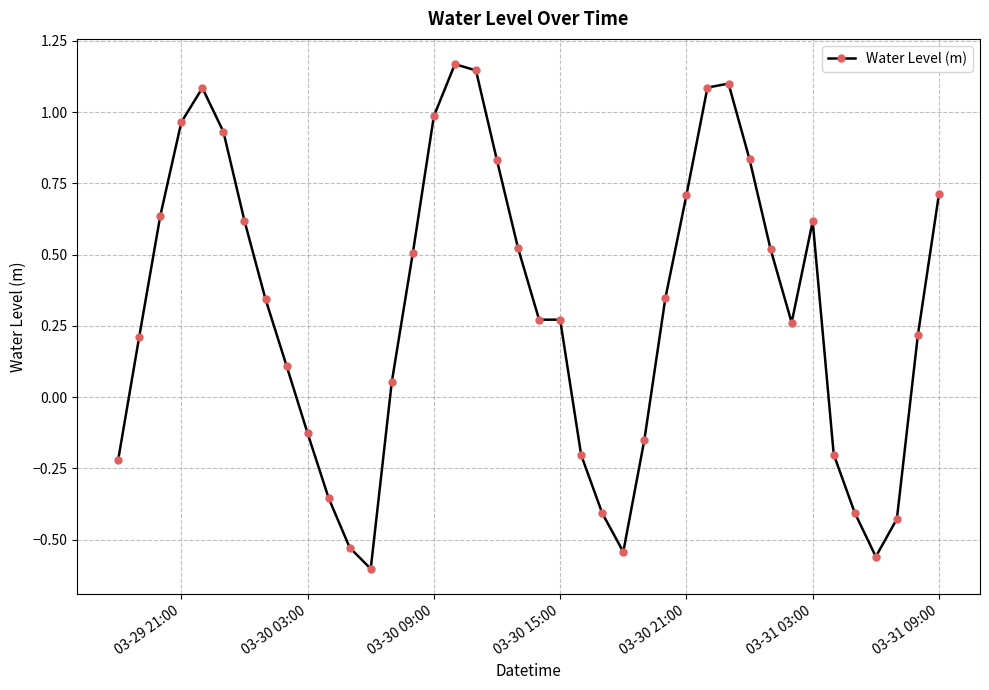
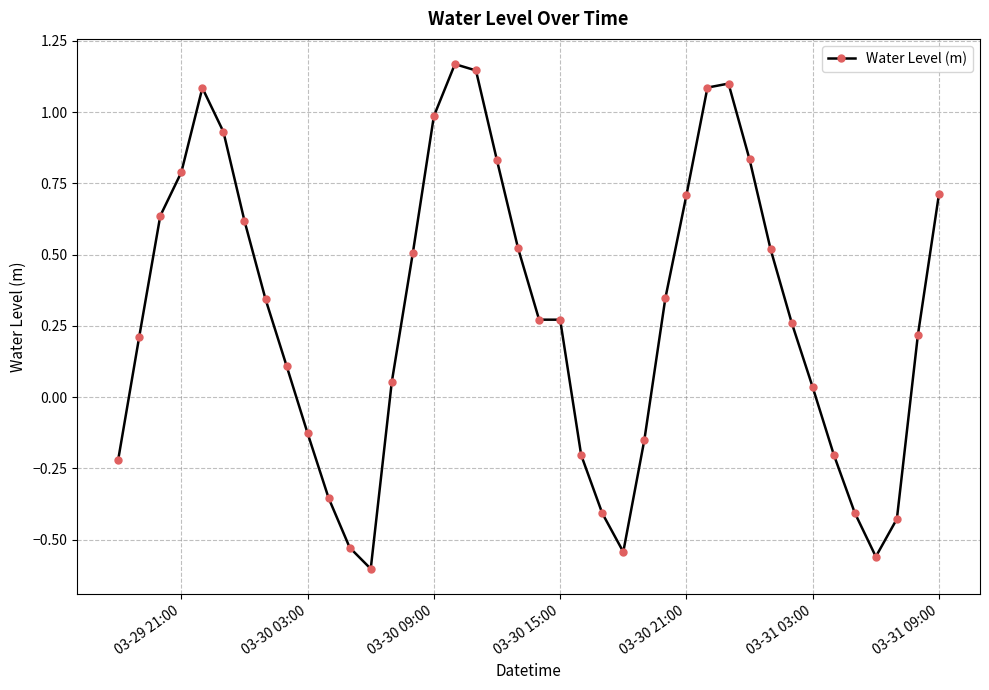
  {
-   "03-29 21:00": 0.96,
+   "03-29 21:00": 0.79,
    "03-30 03:00": -0.13,
    "03-30 09:00": 0.99,
    "03-30 15:00": 0.27,
    "03-30 21:00": 0.71,
-   "03-31 03:00": 0.62,
+   "03-31 03:00": 0.04,
    "03-31 09:00": 0.71
  }
